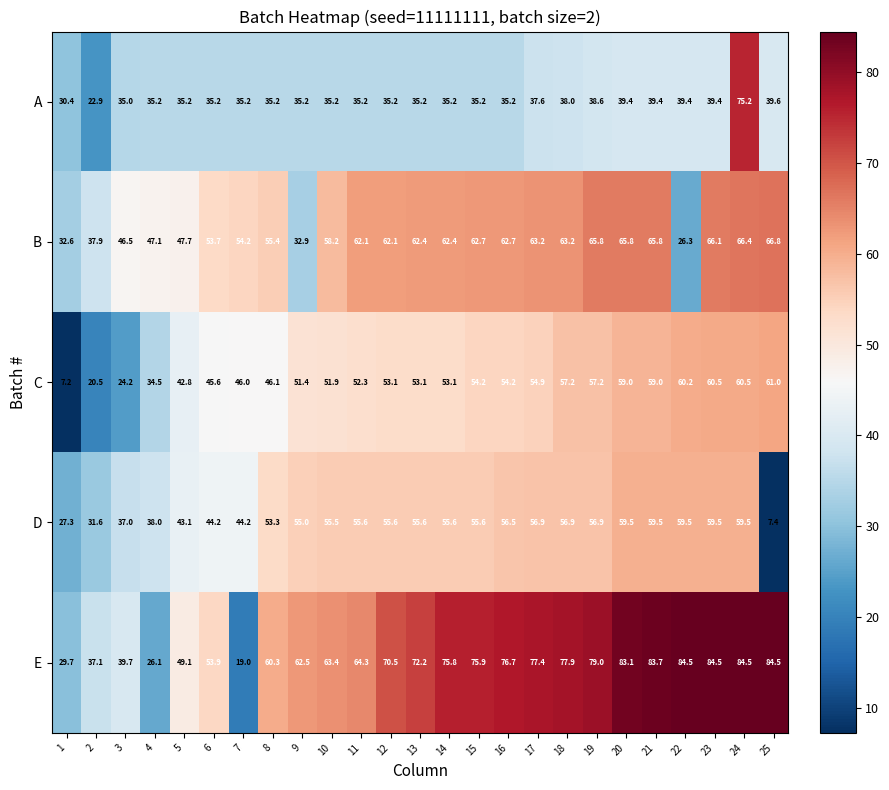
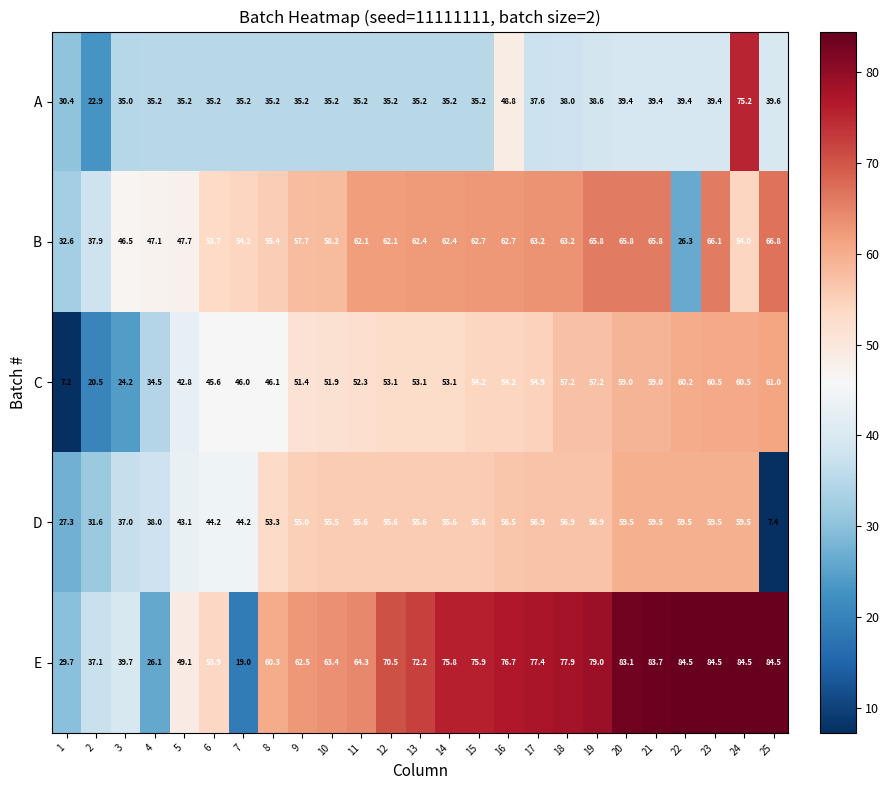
  {
    "A": {
      "1": 30.4,
      "2": 22.9,
      "3": 35.0,
      "4": 35.2,
      "5": 35.2,
      "6": 35.2,
      "7": 35.2,
      "8": 35.2,
      "9": 35.2,
      "10": 35.2,
      "11": 35.2,
      "12": 35.2,
      "13": 35.2,
      "14": 35.2,
      "15": 35.2,
-     "16": 35.2,
+     "16": 48.8,
      "17": 37.6,
      "18": 38.0,
      "19": 38.6,
      "20": 39.4,
      "21": 39.4,
      "22": 39.4,
      "23": 39.4,
      "24": 75.2,
      "25": 39.6
    },
    "B": {
      "1": 32.6,
      "2": 37.9,
      "3": 46.5,
      "4": 47.1,
      "5": 47.7,
      "6": 53.7,
      "7": 54.2,
      "8": 55.4,
-     "9": 32.9,
+     "9": 57.7,
      "10": 58.2,
      "11": 62.1,
      "12": 62.1,
      "13": 62.4,
      "14": 62.4,
      "15": 62.7,
      "16": 62.7,
      "17": 63.2,
      "18": 63.2,
      "19": 65.8,
      "20": 65.8,
      "21": 65.8,
      "22": 26.3,
      "23": 66.1,
-     "24": 66.4,
+     "24": 54.0,
      "25": 66.8
    },
    "C": {
      "1": 7.2,
      "2": 20.5,
      "3": 24.2,
      "4": 34.5,
      "5": 42.8,
      "6": 45.6,
      "7": 46.0,
      "8": 46.1,
      "9": 51.4,
      "10": 51.9,
      "11": 52.3,
      "12": 53.1,
      "13": 53.1,
      "14": 53.1,
      "15": 54.2,
      "16": 54.2,
      "17": 54.9,
      "18": 57.2,
      "19": 57.2,
      "20": 59.0,
      "21": 59.0,
      "22": 60.2,
      "23": 60.5,
      "24": 60.5,
      "25": 61.0
    },
    "D": {
      "1": 27.3,
      "2": 31.6,
      "3": 37.0,
      "4": 38.0,
      "5": 43.1,
      "6": 44.2,
      "7": 44.2,
      "8": 53.3,
      "9": 55.0,
      "10": 55.5,
      "11": 55.6,
      "12": 55.6,
      "13": 55.6,
      "14": 55.6,
      "15": 55.6,
      "16": 56.5,
      "17": 56.9,
      "18": 56.9,
      "19": 56.9,
      "20": 59.5,
      "21": 59.5,
      "22": 59.5,
      "23": 59.5,
      "24": 59.5,
      "25": 7.4
    },
    "E": {
      "1": 29.7,
      "2": 37.1,
      "3": 39.7,
      "4": 26.1,
      "5": 49.1,
      "6": 53.9,
      "7": 19.0,
      "8": 60.3,
      "9": 62.5,
      "10": 63.4,
      "11": 64.3,
      "12": 70.5,
      "13": 72.2,
      "14": 75.8,
      "15": 75.9,
      "16": 76.7,
      "17": 77.4,
      "18": 77.9,
      "19": 79.0,
      "20": 83.1,
      "21": 83.7,
      "22": 84.5,
      "23": 84.5,
      "24": 84.5,
      "25": 84.5
    }
  }
